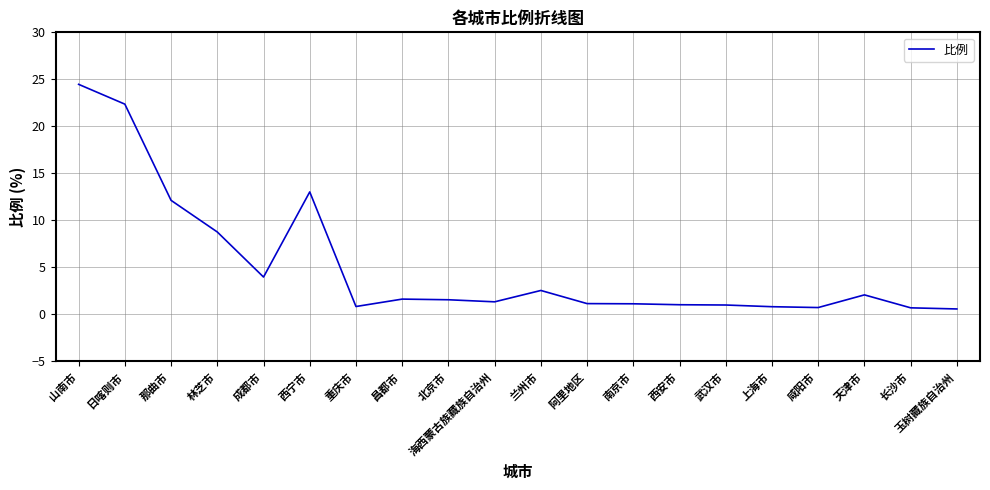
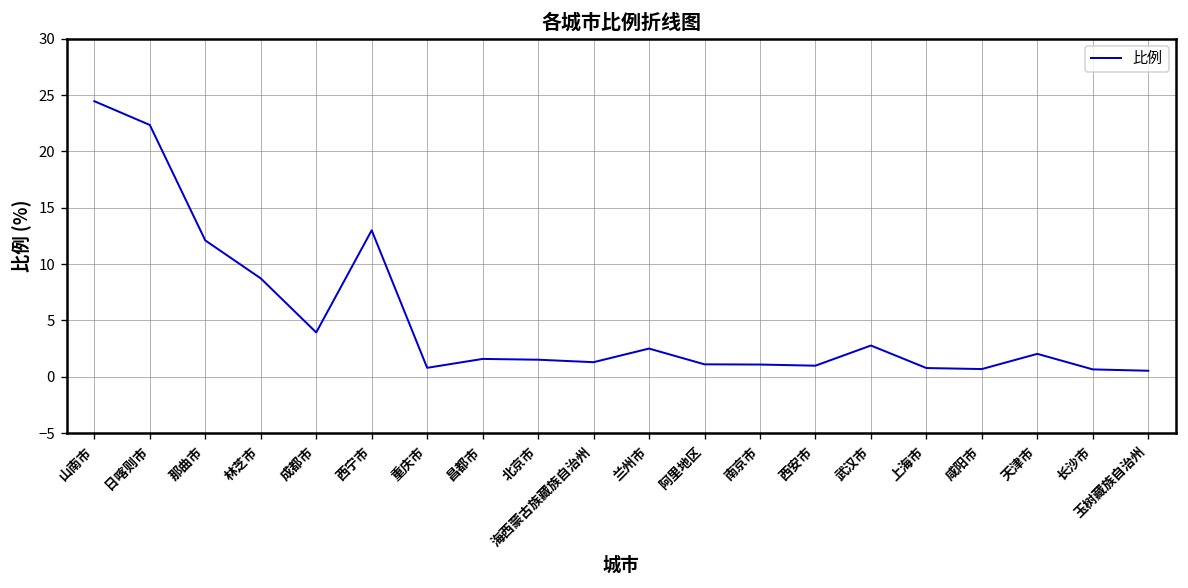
  {
    "山南市": 24,
    "日喀则市": 22,
    "那曲市": 12,
    "林芝市": 9,
    "成都市": 4,
    "西宁市": 13,
    "重庆市": 1,
    "昌都市": 2,
    "北京市": 2,
    "海西蒙古族藏族自治州": 1,
    "兰州市": 3,
    "阿里地区": 1,
    "南京市": 1,
    "西安市": 1,
-   "武汉市": 1,
+   "武汉市": 3,
    "上海市": 1,
    "咸阳市": 1,
    "天津市": 2,
    "长沙市": 1,
    "玉树藏族自治州": 1
  }
